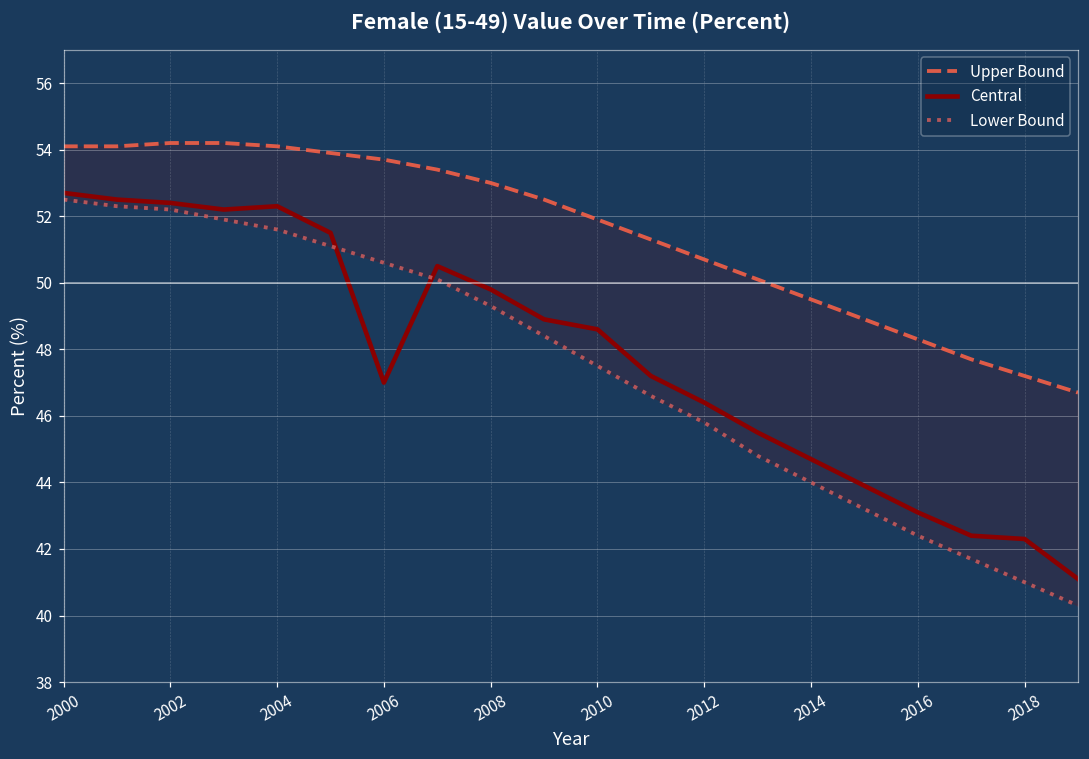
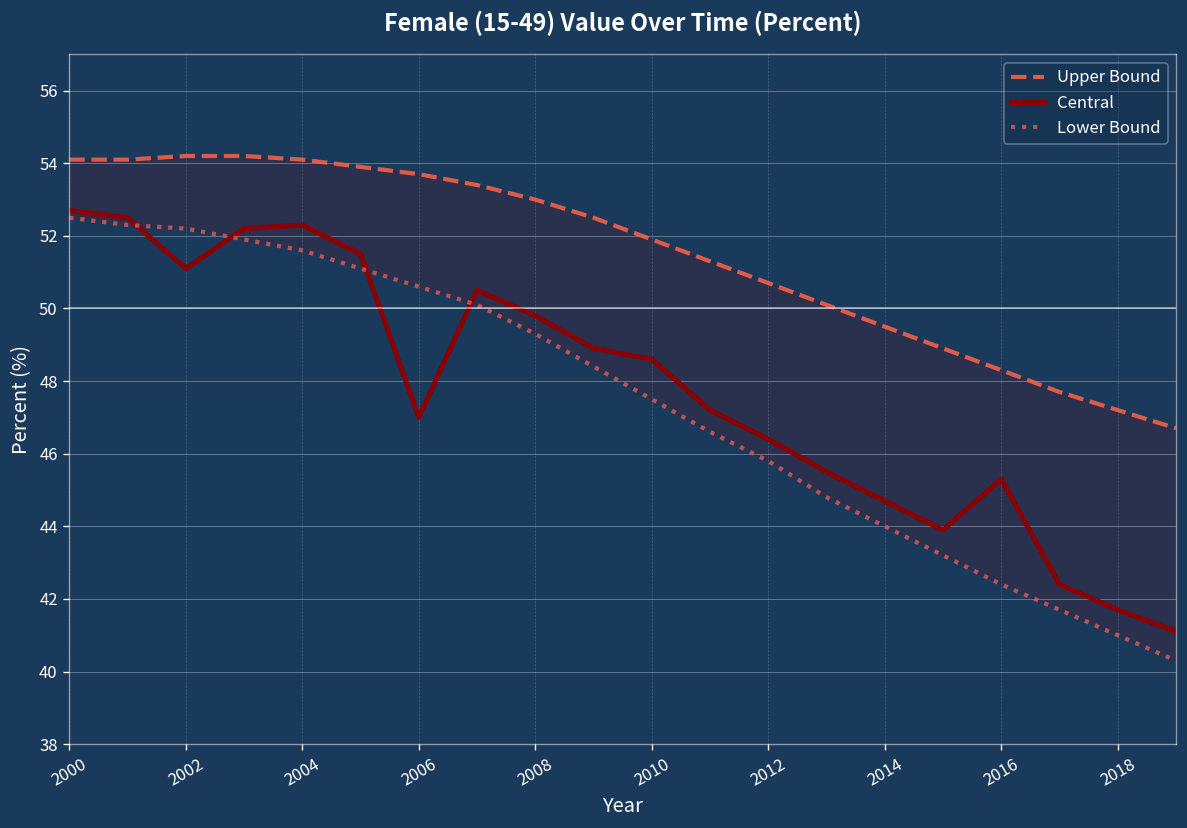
  {
    "Central": {
      "2000": 52.7,
-     "2002": 52.4,
+     "2002": 51.1,
      "2004": 52.3,
      "2006": 47.0,
      "2008": 49.8,
      "2010": 48.6,
      "2012": 46.4,
      "2014": 44.7,
-     "2016": 43.1,
-     "2018": 42.3
+     "2016": 45.3,
+     "2018": 41.7
    }
  }
